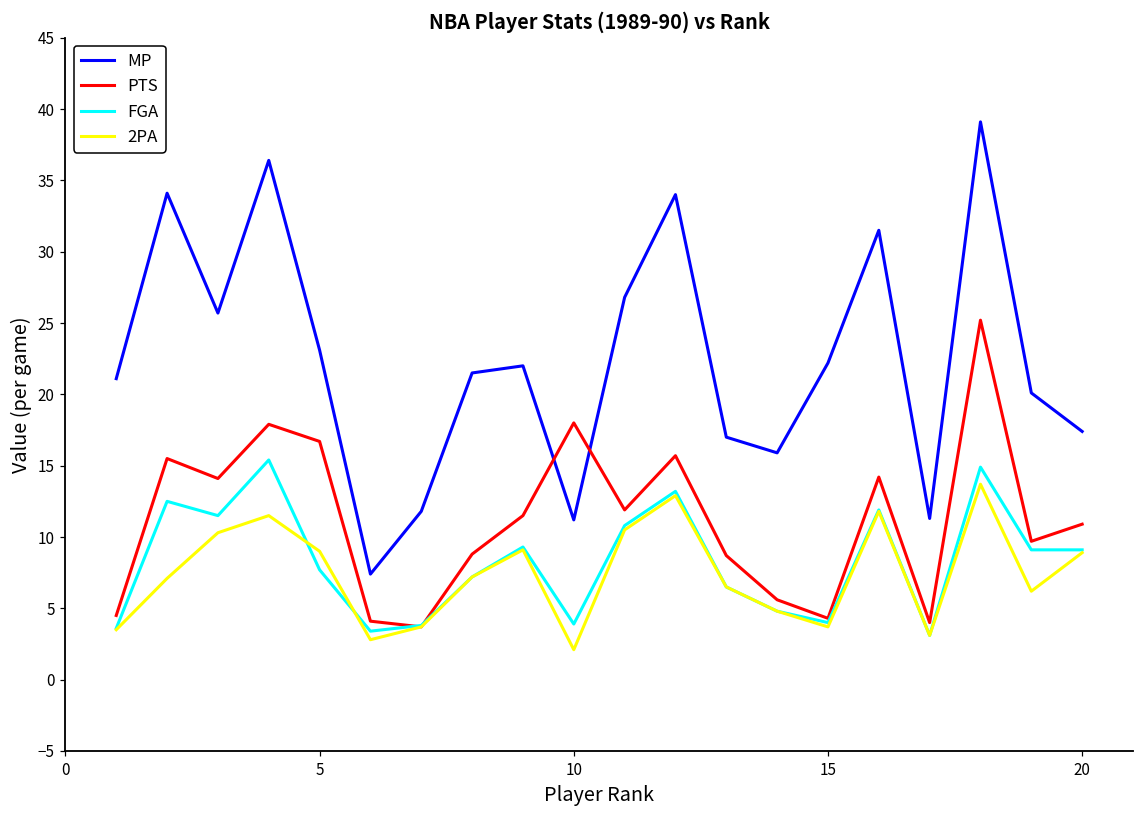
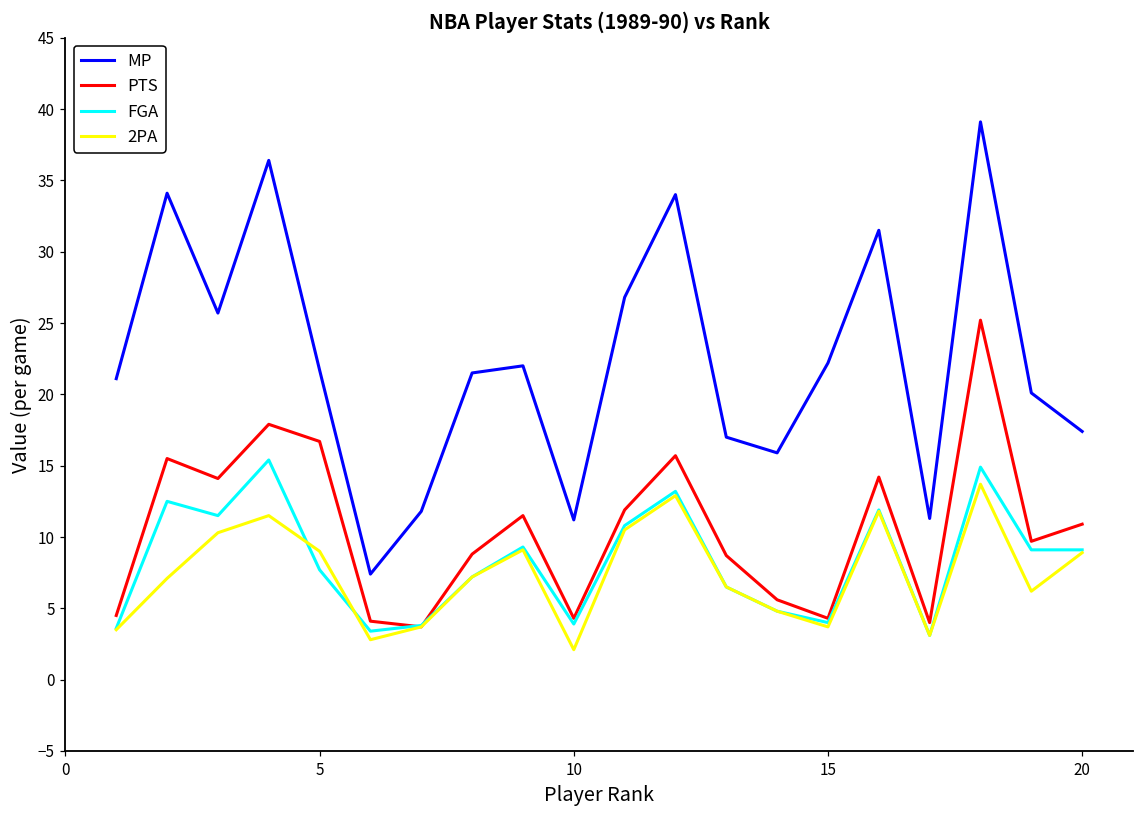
  {
    "MP": {
-     "5": 23.1,
+     "5": 21.7,
      "10": 11.2,
      "15": 22.2,
      "20": 17.4
    },
    "PTS": {
      "5": 16.7,
-     "10": 18.0,
+     "10": 4.3,
      "15": 4.3,
      "20": 10.9
    },
    "FGA": {
      "5": 7.7,
      "10": 3.9,
      "15": 4.0,
      "20": 9.1
    },
    "2PA": {
      "5": 9.0,
      "10": 2.1,
      "15": 3.7,
      "20": 8.9
    }
  }
